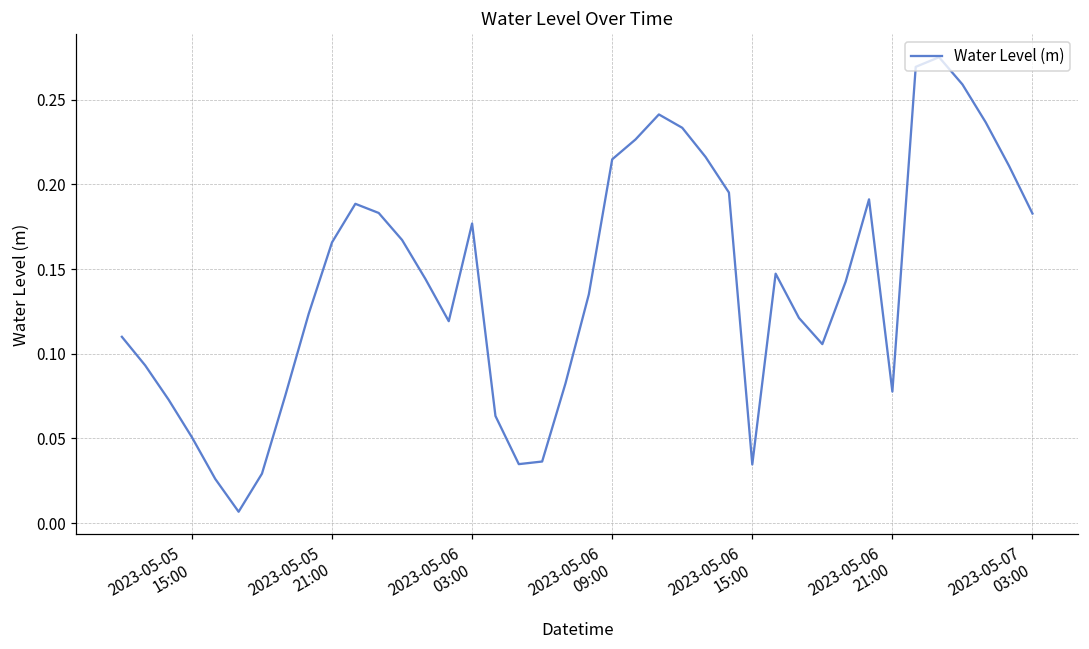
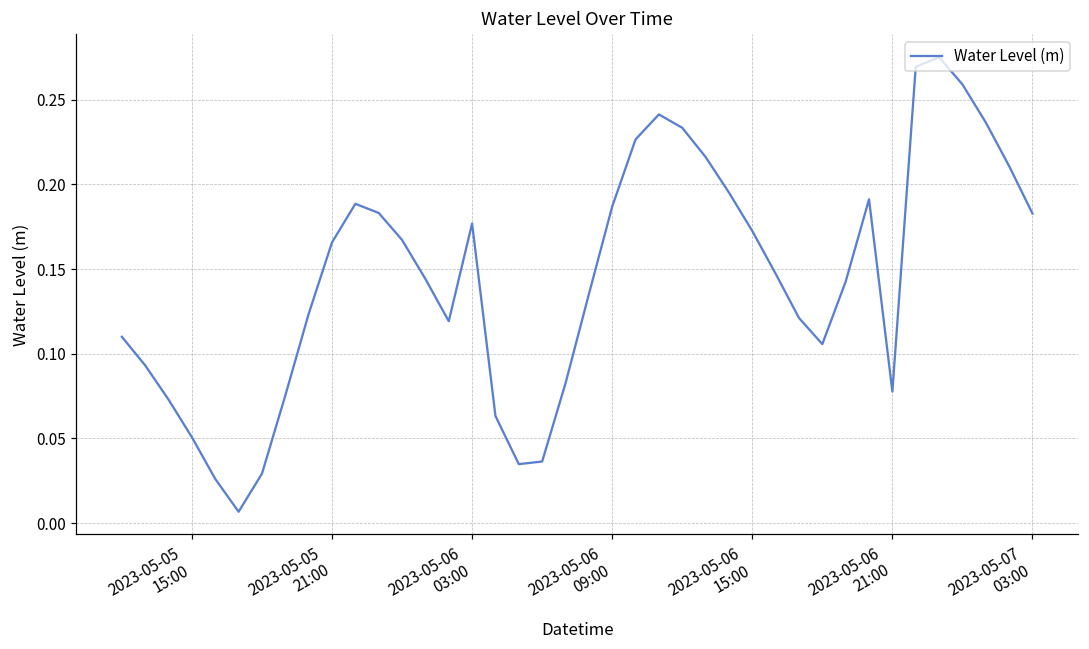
  {
    "2023-05-05 15:00": 0.051,
    "2023-05-05 21:00": 0.166,
    "2023-05-06 03:00": 0.177,
-   "2023-05-06 09:00": 0.215,
-   "2023-05-06 15:00": 0.035,
+   "2023-05-06 09:00": 0.187,
+   "2023-05-06 15:00": 0.172,
    "2023-05-06 21:00": 0.078,
    "2023-05-07 03:00": 0.183
  }
